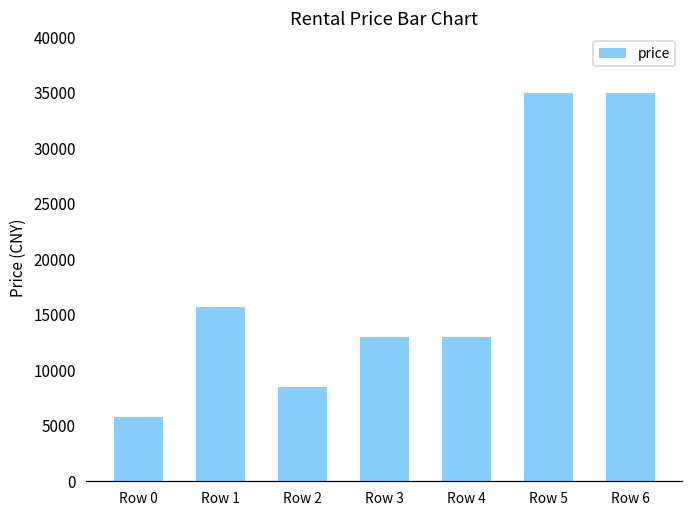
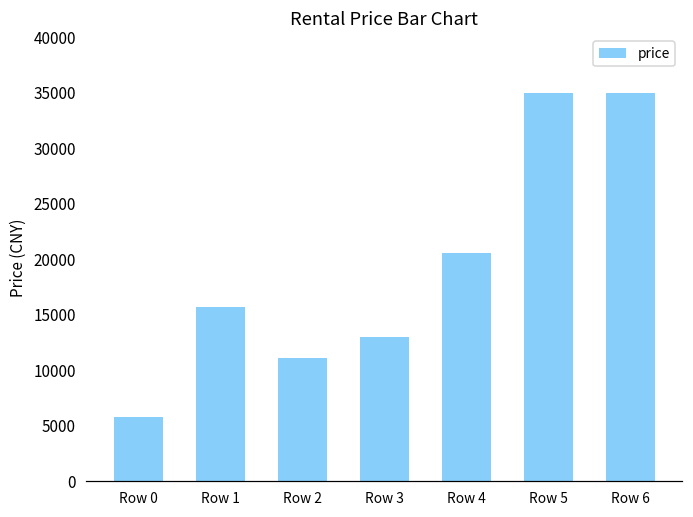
  {
    "Row 0": 5800,
    "Row 1": 15700,
-   "Row 2": 8500,
+   "Row 2": 11100,
    "Row 3": 13000,
-   "Row 4": 13000,
+   "Row 4": 20500,
    "Row 5": 35000,
    "Row 6": 35000
  }
